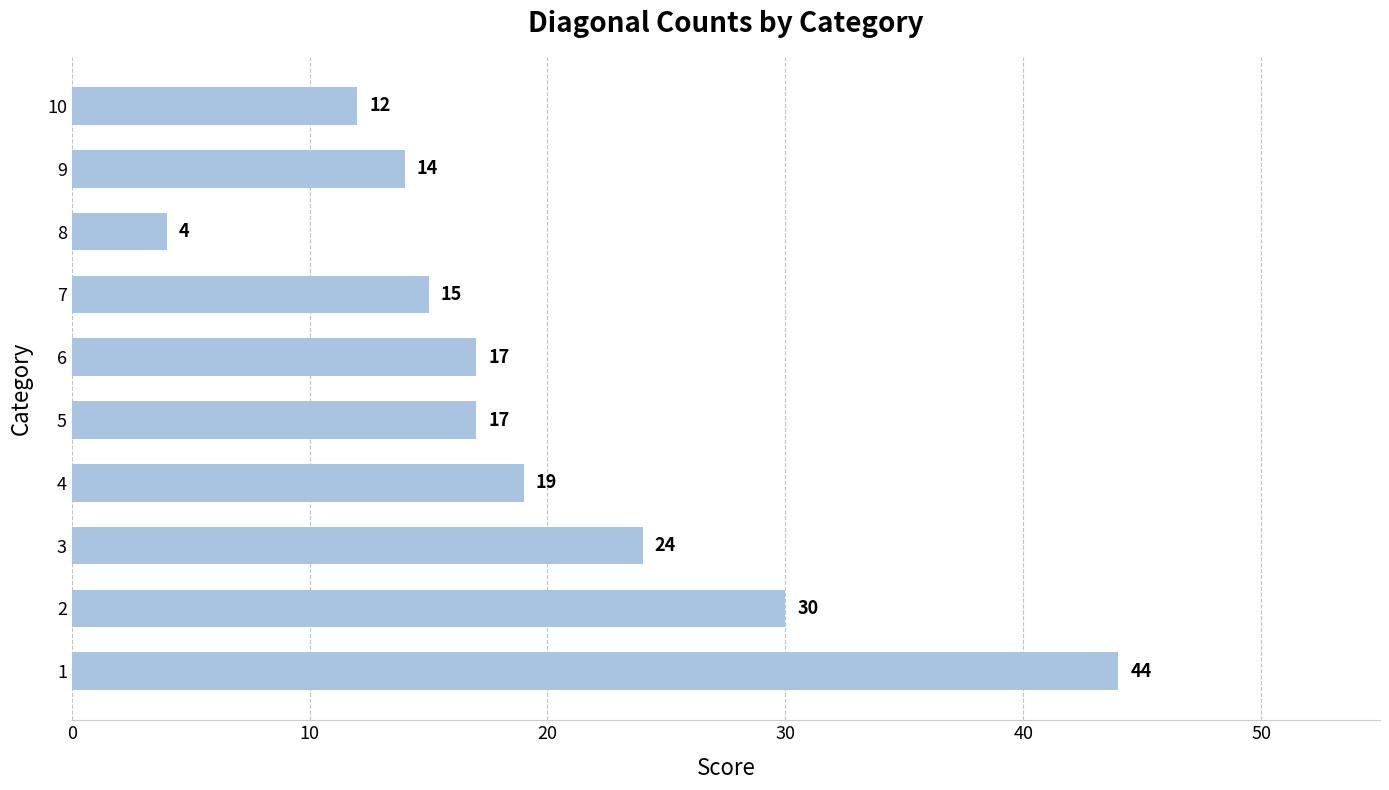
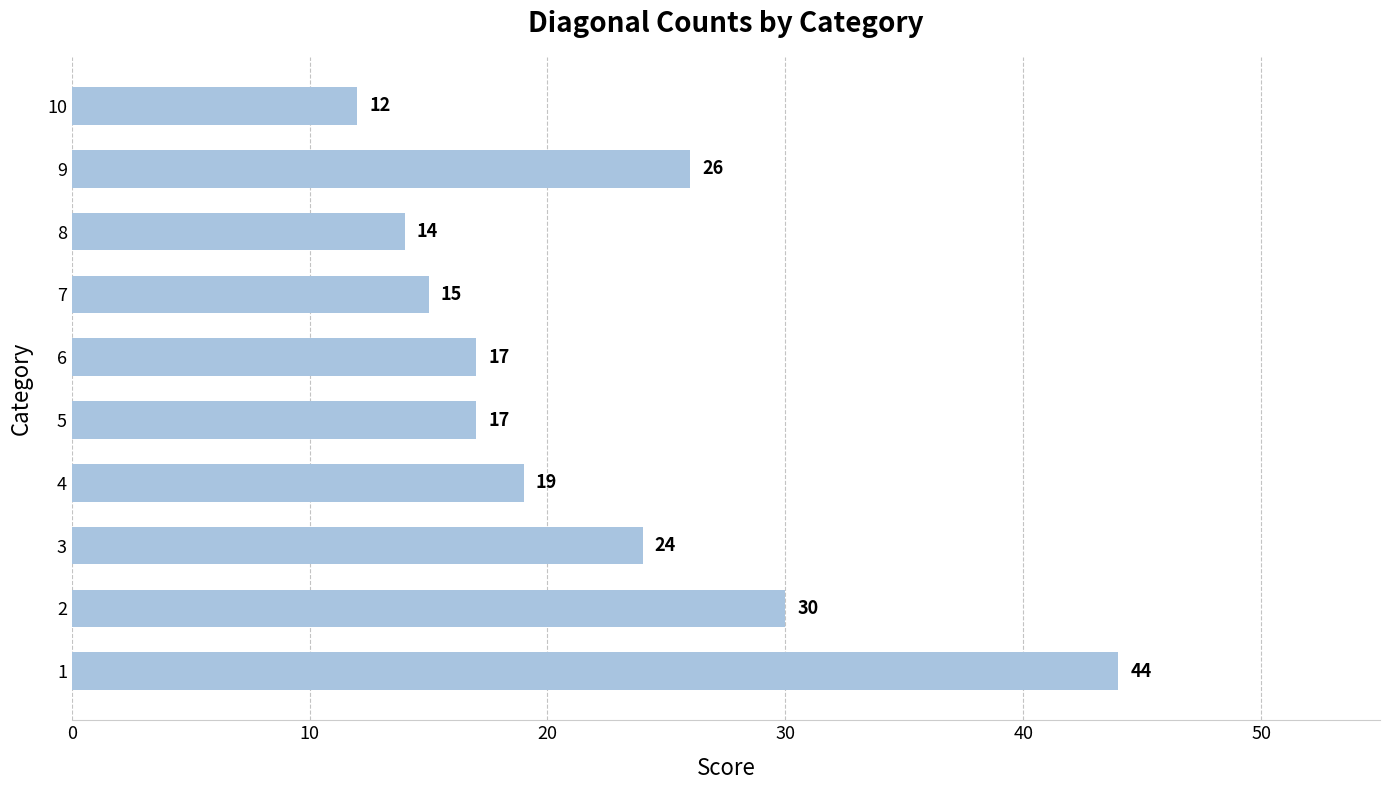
  {
    "10": 12,
-   "9": 14,
-   "8": 4,
+   "9": 26,
+   "8": 14,
    "7": 15,
    "6": 17,
    "5": 17,
    "4": 19,
    "3": 24,
    "2": 30,
    "1": 44
  }
